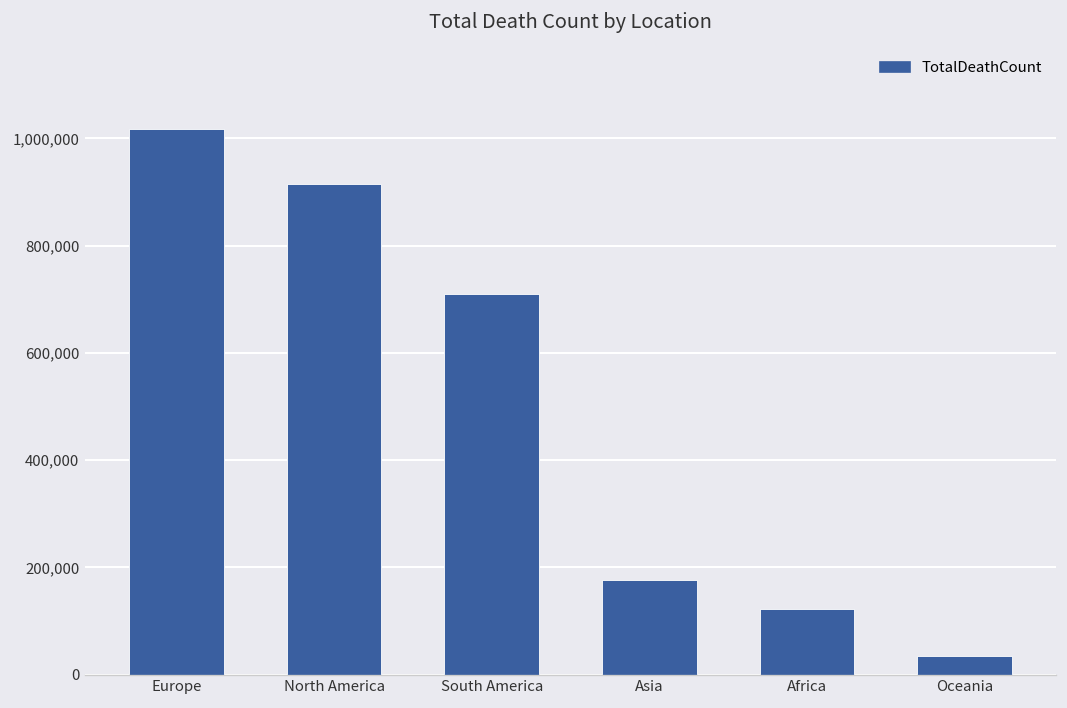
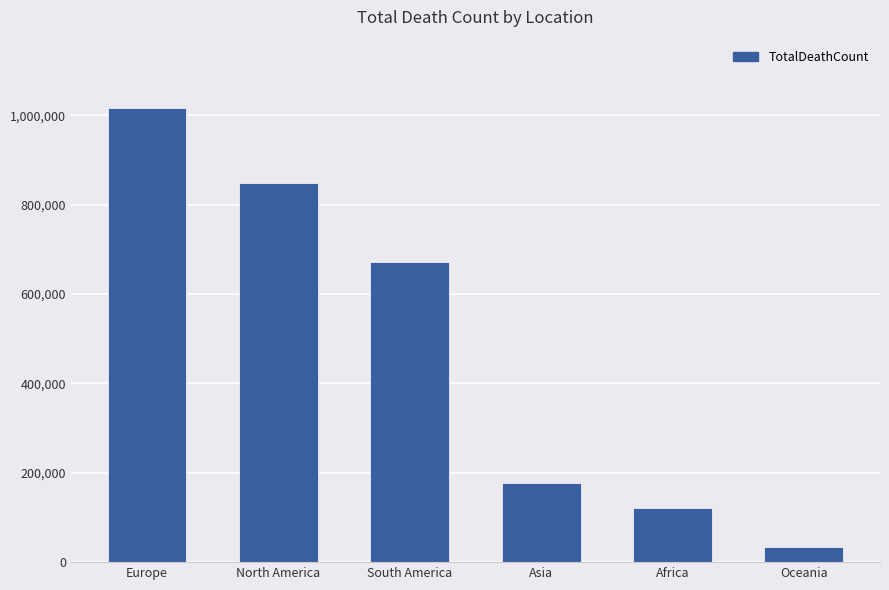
  {
    "Europe": "1,020,000",
-   "North America": "920,000",
-   "South America": "710,000",
+   "North America": "850,000",
+   "South America": "670,000",
    "Asia": "180,000",
    "Africa": "120,000",
    "Oceania": "30,000"
  }
